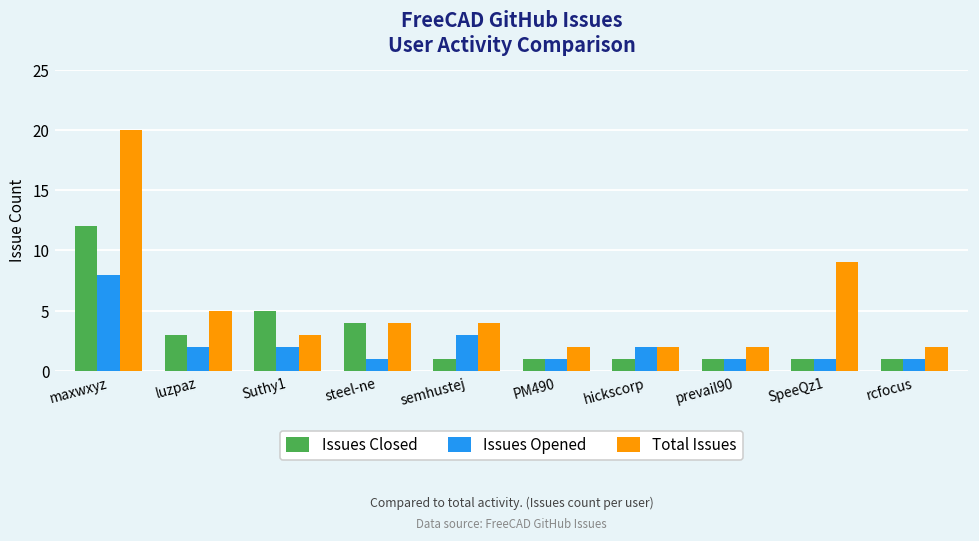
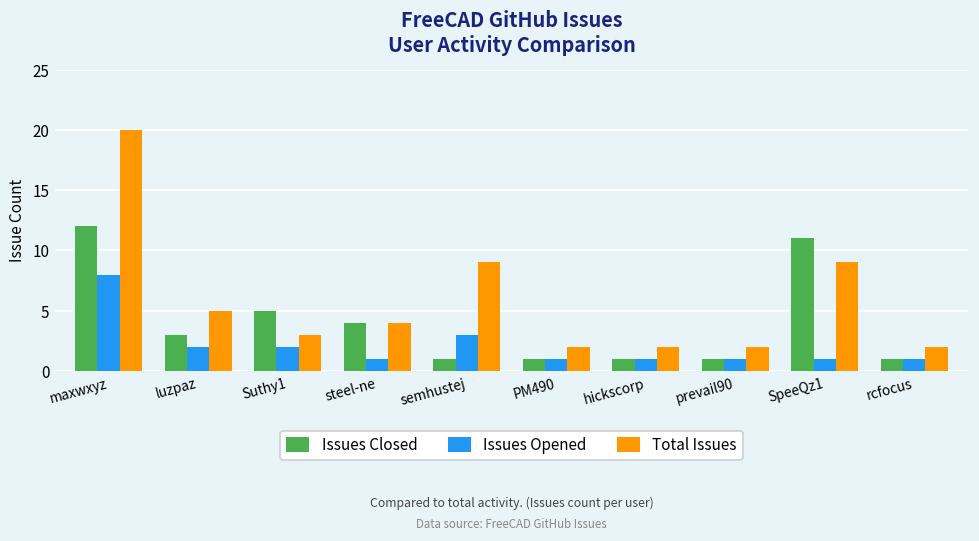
  {
    "Issues Closed": {
      "maxwxyz": 12,
      "luzpaz": 3,
      "Suthy1": 5,
      "steel-ne": 4,
      "semhustej": 1,
      "PM490": 1,
      "hickscorp": 1,
      "prevail90": 1,
-     "SpeeQz1": 1,
+     "SpeeQz1": 11,
      "rcfocus": 1
    },
    "Issues Opened": {
      "maxwxyz": 8,
      "luzpaz": 2,
      "Suthy1": 2,
      "steel-ne": 1,
      "semhustej": 3,
      "PM490": 1,
-     "hickscorp": 2,
+     "hickscorp": 1,
      "prevail90": 1,
      "SpeeQz1": 1,
      "rcfocus": 1
    },
    "Total Issues": {
      "maxwxyz": 20,
      "luzpaz": 5,
      "Suthy1": 3,
      "steel-ne": 4,
-     "semhustej": 4,
+     "semhustej": 9,
      "PM490": 2,
      "hickscorp": 2,
      "prevail90": 2,
      "SpeeQz1": 9,
      "rcfocus": 2
    }
  }
